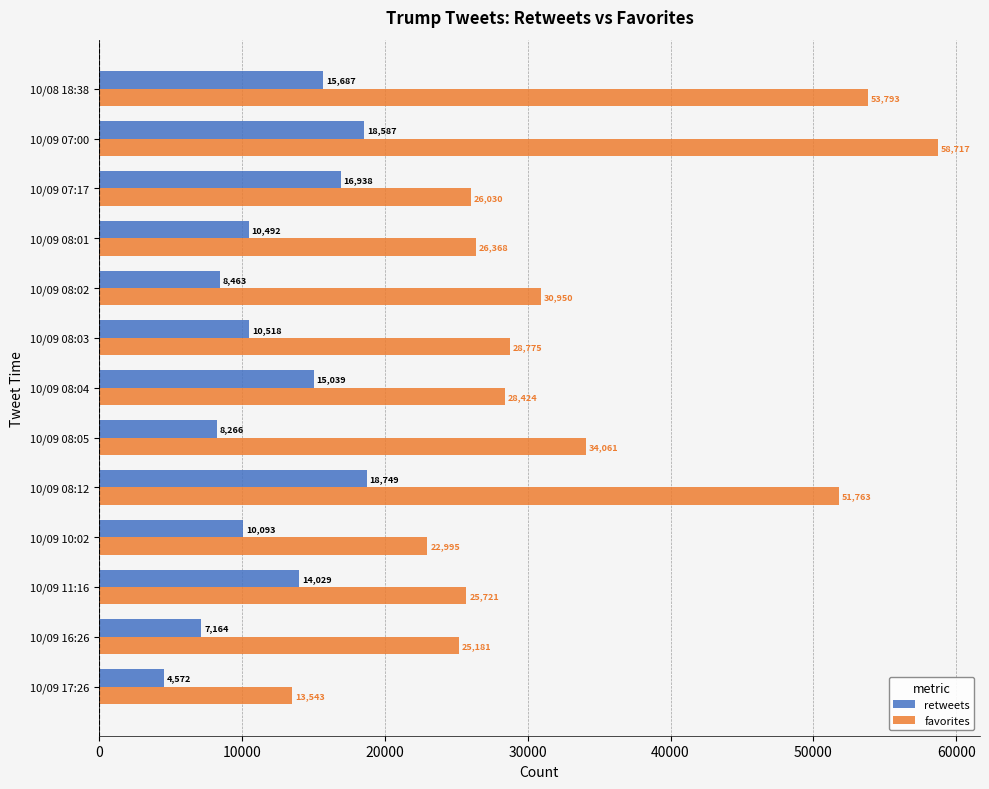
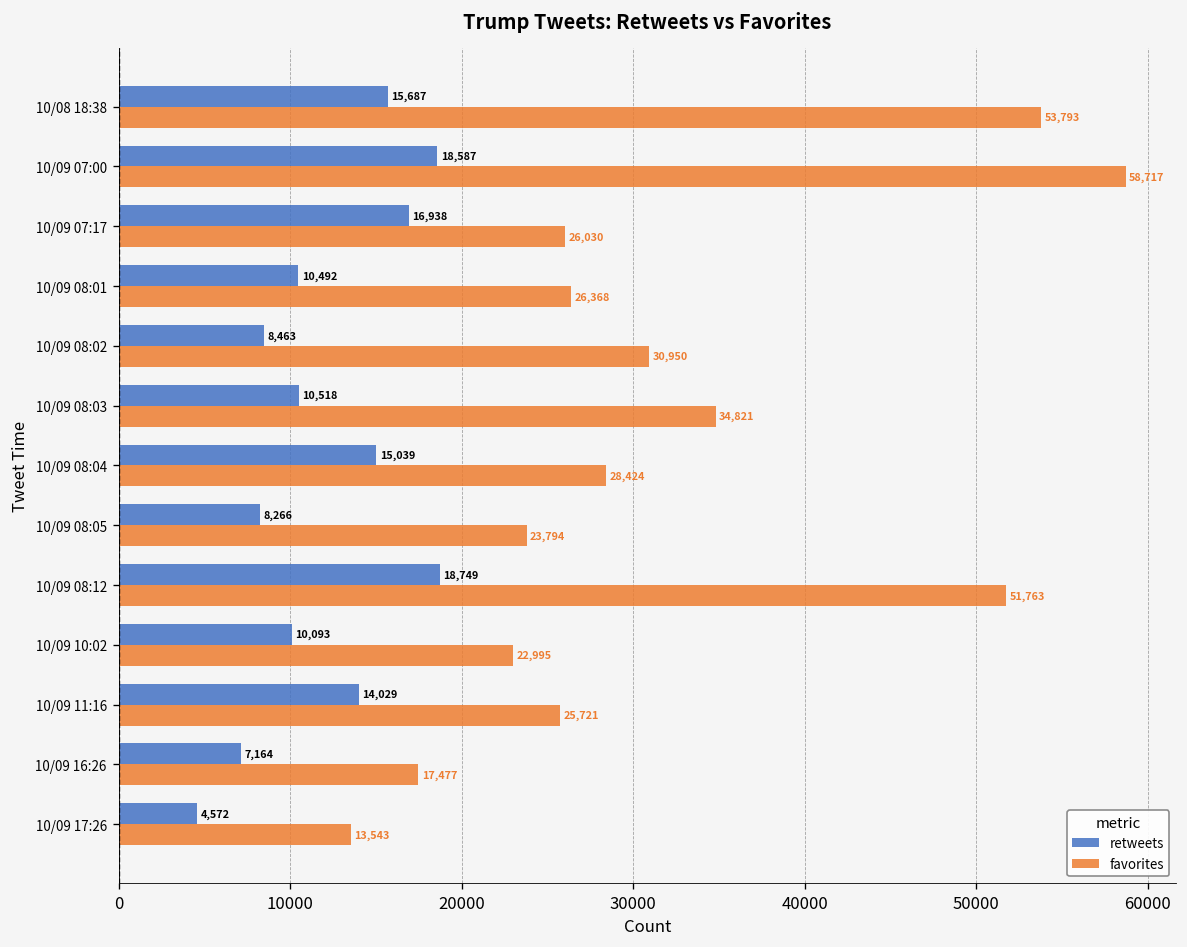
  {
    "retweets": {
      "10/08 18:38": "15,687",
      "10/09 07:00": "18,587",
      "10/09 07:17": "16,938",
      "10/09 08:01": "10,492",
      "10/09 08:02": "8,463",
      "10/09 08:03": "10,518",
      "10/09 08:04": "15,039",
      "10/09 08:05": "8,266",
      "10/09 08:12": "18,749",
      "10/09 10:02": "10,093",
      "10/09 11:16": "14,029",
      "10/09 16:26": "7,164",
      "10/09 17:26": "4,572"
    },
    "favorites": {
      "10/08 18:38": "53,793",
      "10/09 07:00": "58,717",
      "10/09 07:17": "26,030",
      "10/09 08:01": "26,368",
      "10/09 08:02": "30,950",
-     "10/09 08:03": "28,775",
+     "10/09 08:03": "34,821",
      "10/09 08:04": "28,424",
-     "10/09 08:05": "34,061",
+     "10/09 08:05": "23,794",
      "10/09 08:12": "51,763",
      "10/09 10:02": "22,995",
      "10/09 11:16": "25,721",
-     "10/09 16:26": "25,181",
+     "10/09 16:26": "17,477",
      "10/09 17:26": "13,543"
    }
  }
